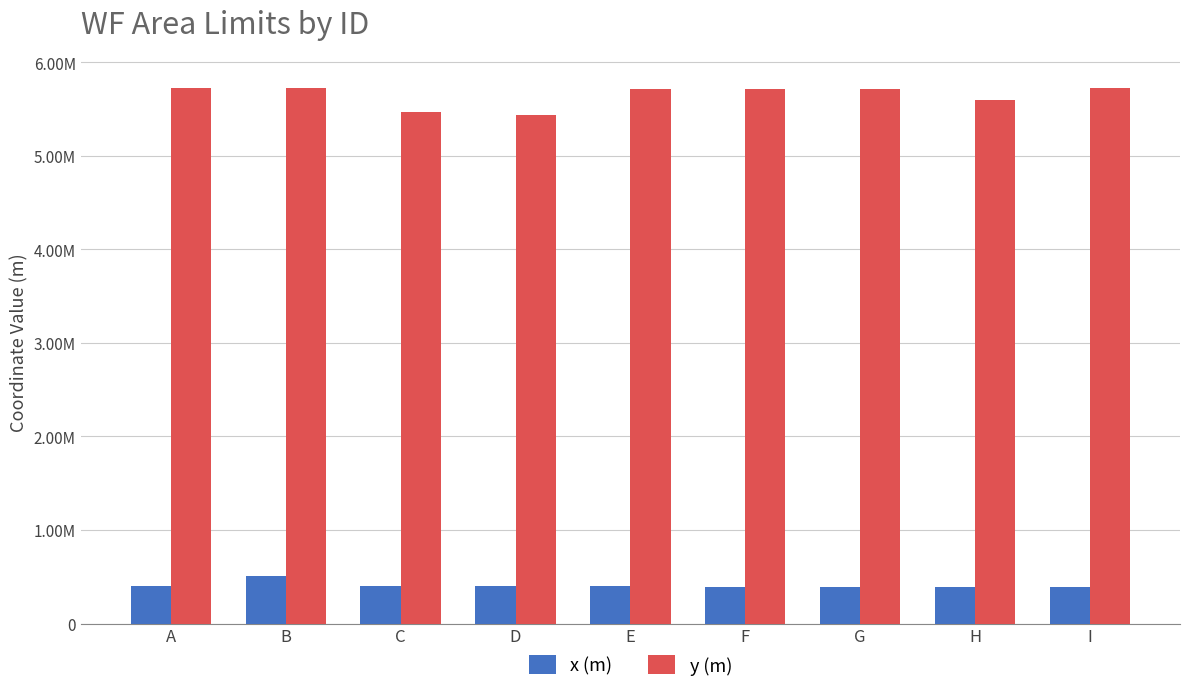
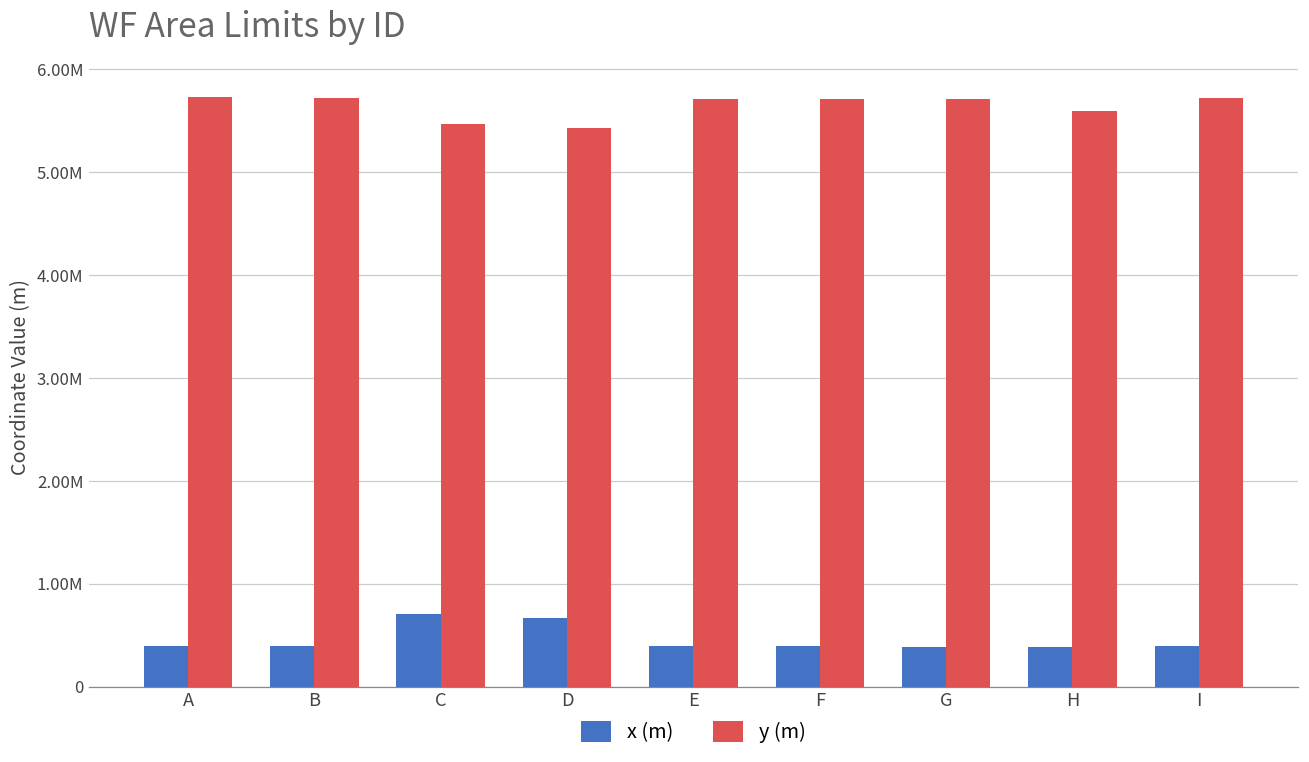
  {
    "x (m)": {
      "A": 400000,
-     "B": 500000,
-     "C": 400000,
-     "D": 400000,
+     "B": 400000,
+     "C": 700000,
+     "D": 700000,
      "E": 400000,
      "F": 400000,
      "G": 400000,
      "H": 400000,
      "I": 400000
    },
    "y (m)": {
      "A": 5700000,
      "B": 5700000,
      "C": 5500000,
      "D": 5400000,
      "E": 5700000,
      "F": 5700000,
      "G": 5700000,
      "H": 5600000,
      "I": 5700000
    }
  }
